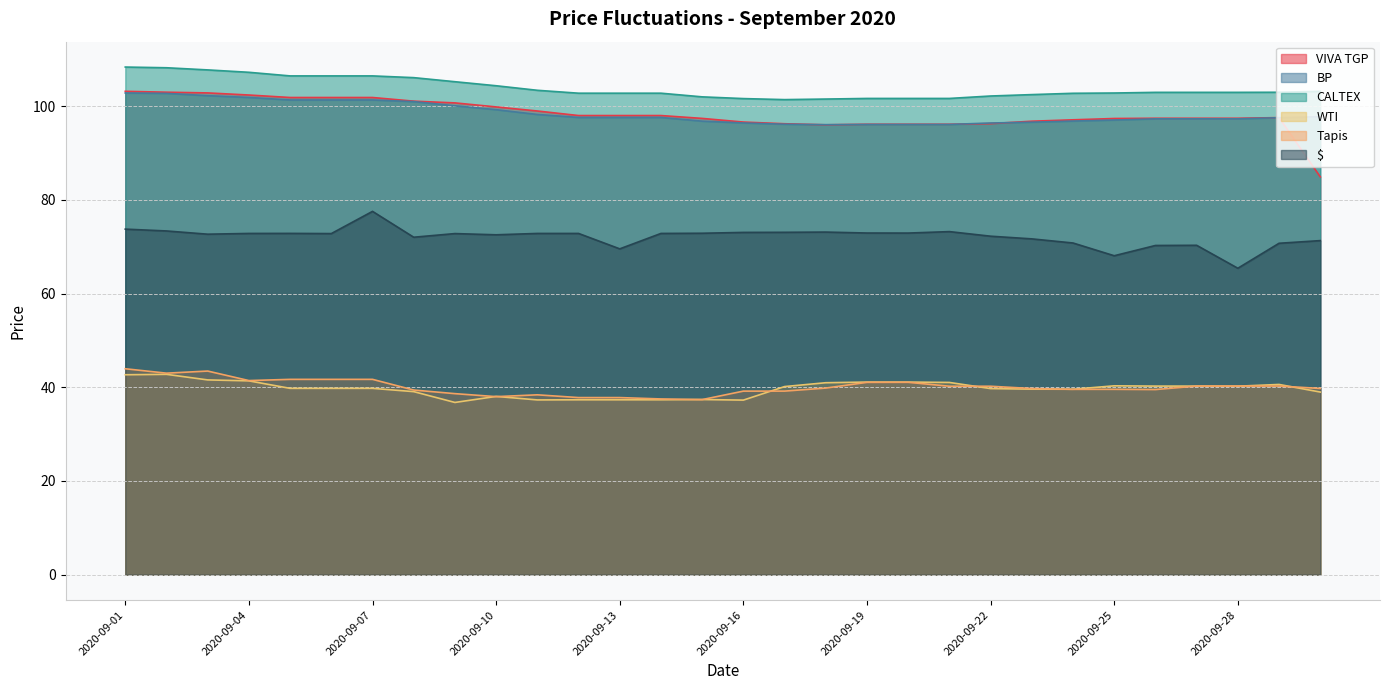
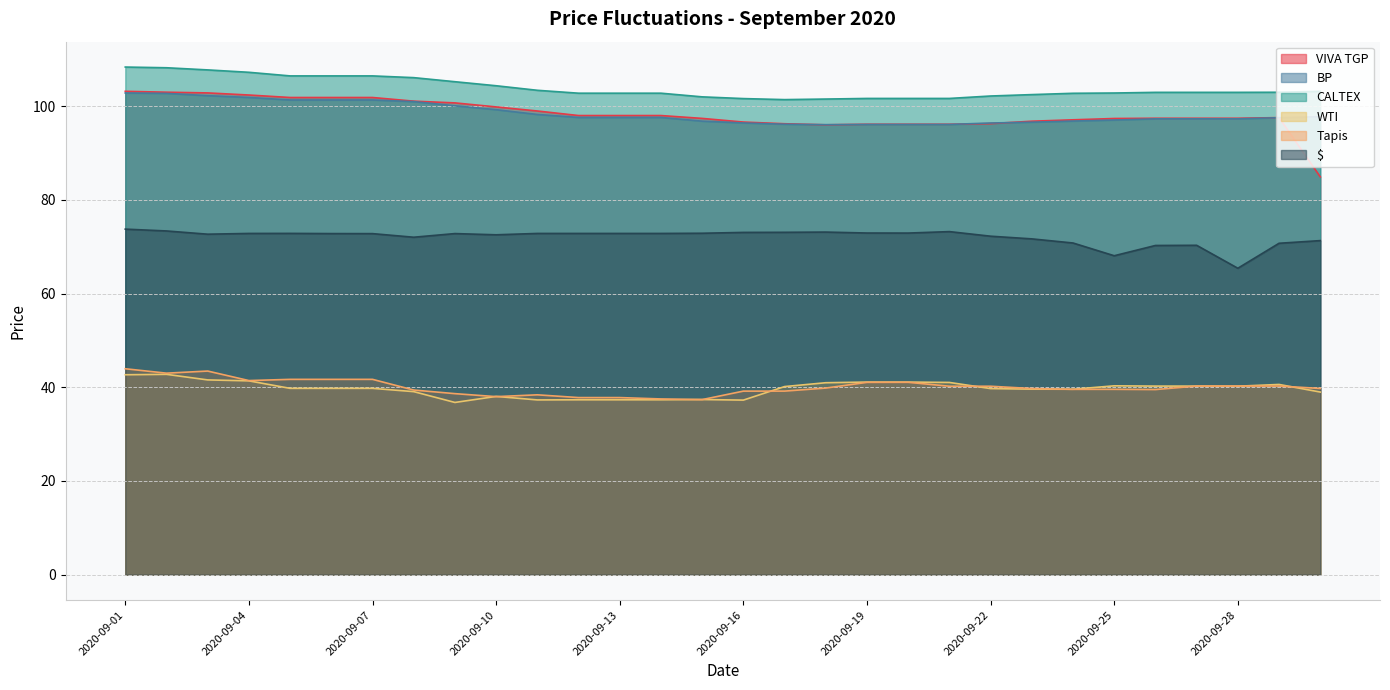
  {
    "VIVA TGP": {
      "2020-09-10": 100
    },
    "$": {
      "2020-09-01": 74,
      "2020-09-04": 73,
-     "2020-09-07": 78,
+     "2020-09-07": 73,
      "2020-09-10": 73,
-     "2020-09-13": 70,
+     "2020-09-13": 73,
      "2020-09-16": 73,
      "2020-09-19": 73,
      "2020-09-22": 72,
      "2020-09-25": 68,
      "2020-09-28": 65
    }
  }
